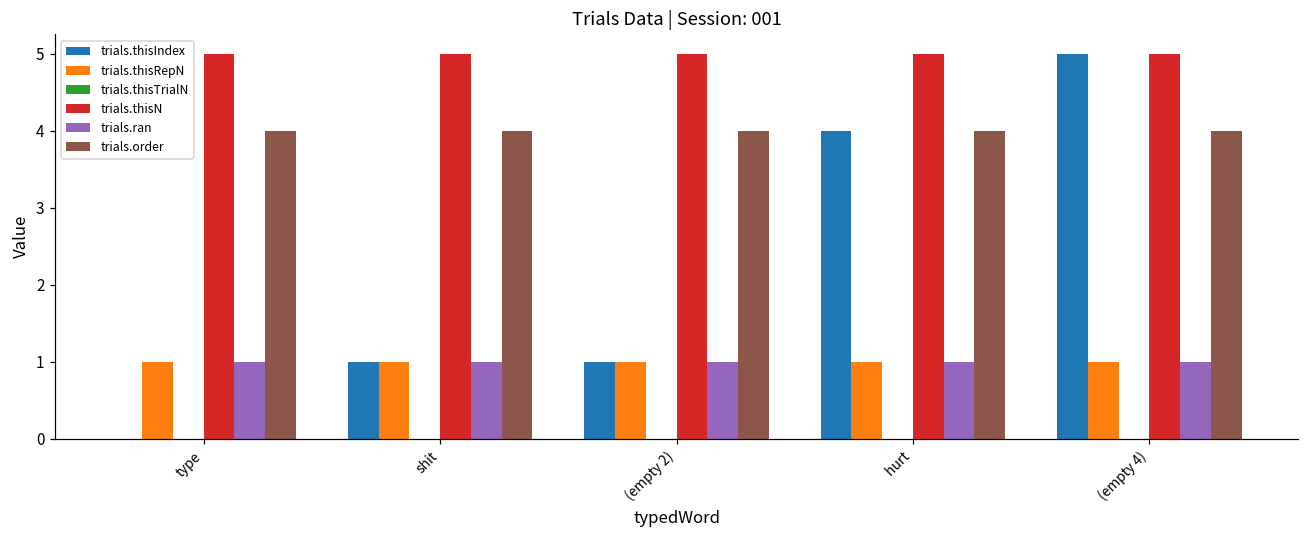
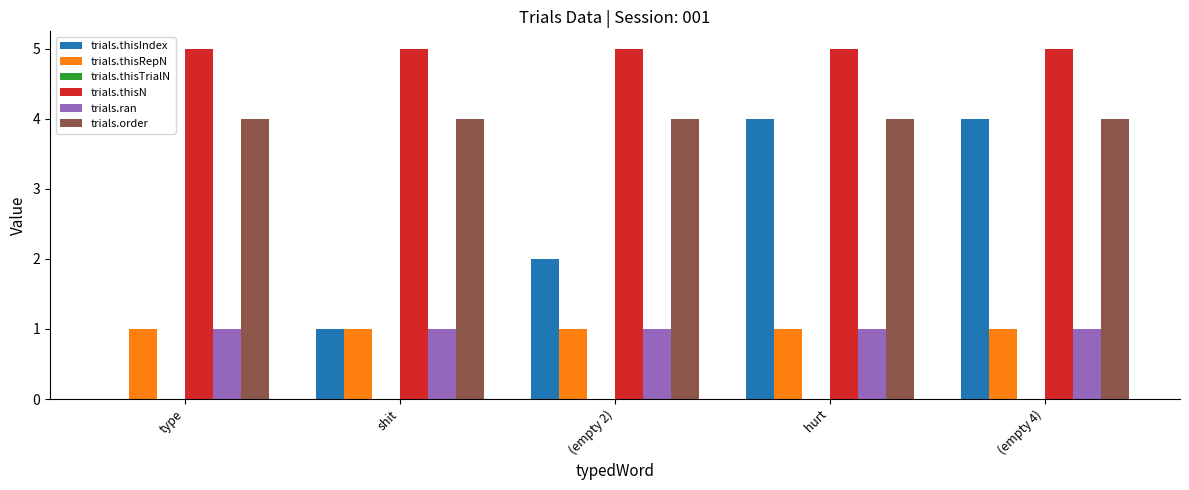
  {
    "trials.thisIndex": {
      "type": 0,
      "shit": 1,
-     "(empty 2)": 1,
+     "(empty 2)": 2,
      "hurt": 4,
-     "(empty 4)": 5
+     "(empty 4)": 4
    },
    "trials.thisRepN": {
      "type": 1,
      "shit": 1,
      "(empty 2)": 1,
      "hurt": 1,
      "(empty 4)": 1
    },
    "trials.thisTrialN": {
      "type": 0,
      "shit": 0,
      "(empty 2)": 0,
      "hurt": 0,
      "(empty 4)": 0
    },
    "trials.thisN": {
      "type": 5,
      "shit": 5,
      "(empty 2)": 5,
      "hurt": 5,
      "(empty 4)": 5
    },
    "trials.ran": {
      "type": 1,
      "shit": 1,
      "(empty 2)": 1,
      "hurt": 1,
      "(empty 4)": 1
    },
    "trials.order": {
      "type": 4,
      "shit": 4,
      "(empty 2)": 4,
      "hurt": 4,
      "(empty 4)": 4
    }
  }
